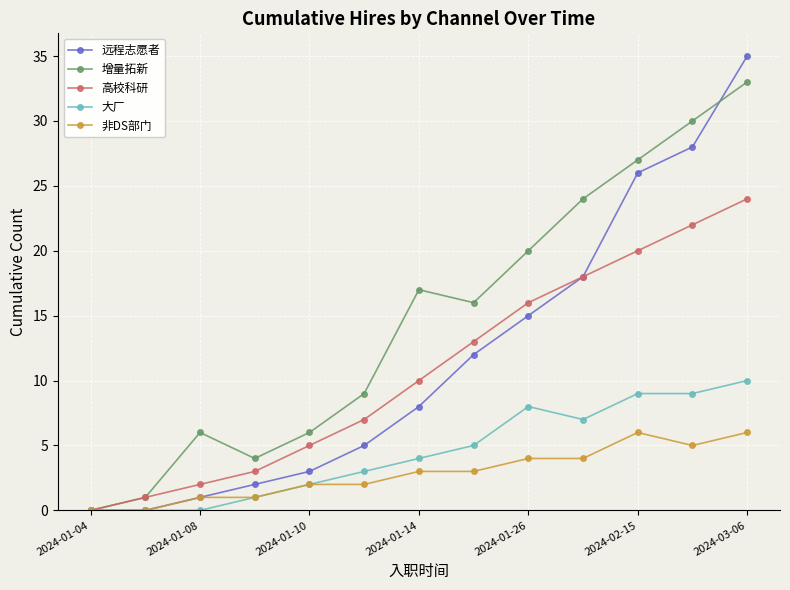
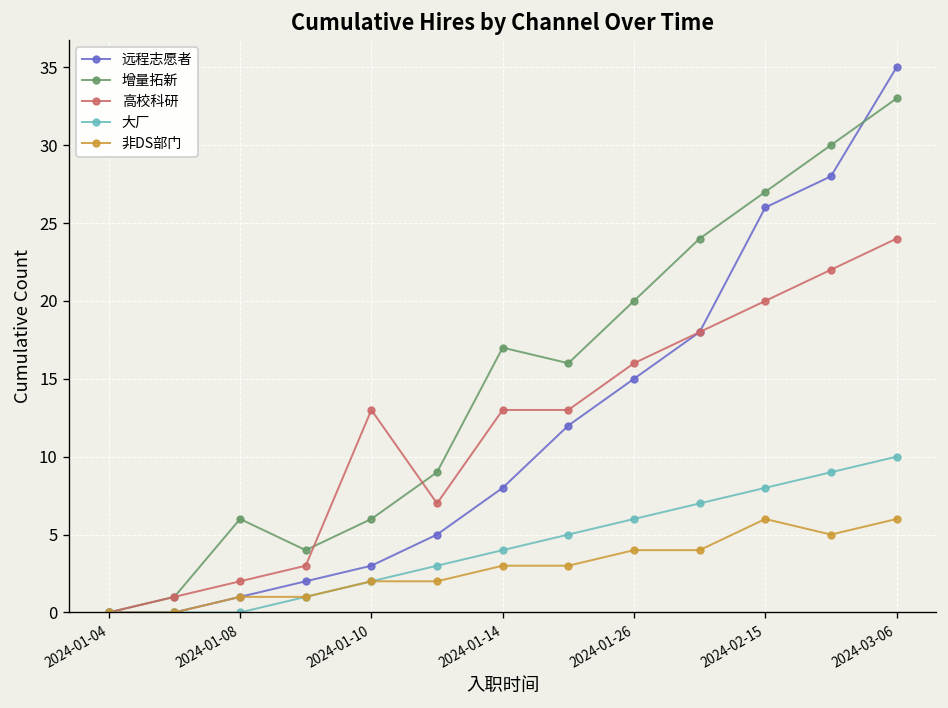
  {
    "远程志愿者": {
      "2024-01-10": 3,
      "2024-01-14": 8,
      "2024-01-26": 15,
      "2024-02-15": 26,
      "2024-03-06": 35
    },
    "增量拓新": {
      "2024-01-08": 6,
      "2024-01-10": 6,
      "2024-01-14": 17,
      "2024-01-26": 20,
      "2024-02-15": 27,
      "2024-03-06": 33
    },
    "高校科研": {
      "2024-01-08": 2,
-     "2024-01-10": 5,
-     "2024-01-14": 10,
+     "2024-01-10": 13,
+     "2024-01-14": 13,
      "2024-01-26": 16,
      "2024-02-15": 20,
      "2024-03-06": 24
    },
    "大厂": {
      "2024-01-08": 0,
      "2024-01-14": 4,
-     "2024-01-26": 8,
-     "2024-02-15": 9,
+     "2024-01-26": 6,
+     "2024-02-15": 8,
      "2024-03-06": 10
    },
    "非DS部门": {
      "2024-01-14": 3,
      "2024-01-26": 4,
      "2024-02-15": 6,
      "2024-03-06": 6
    }
  }
